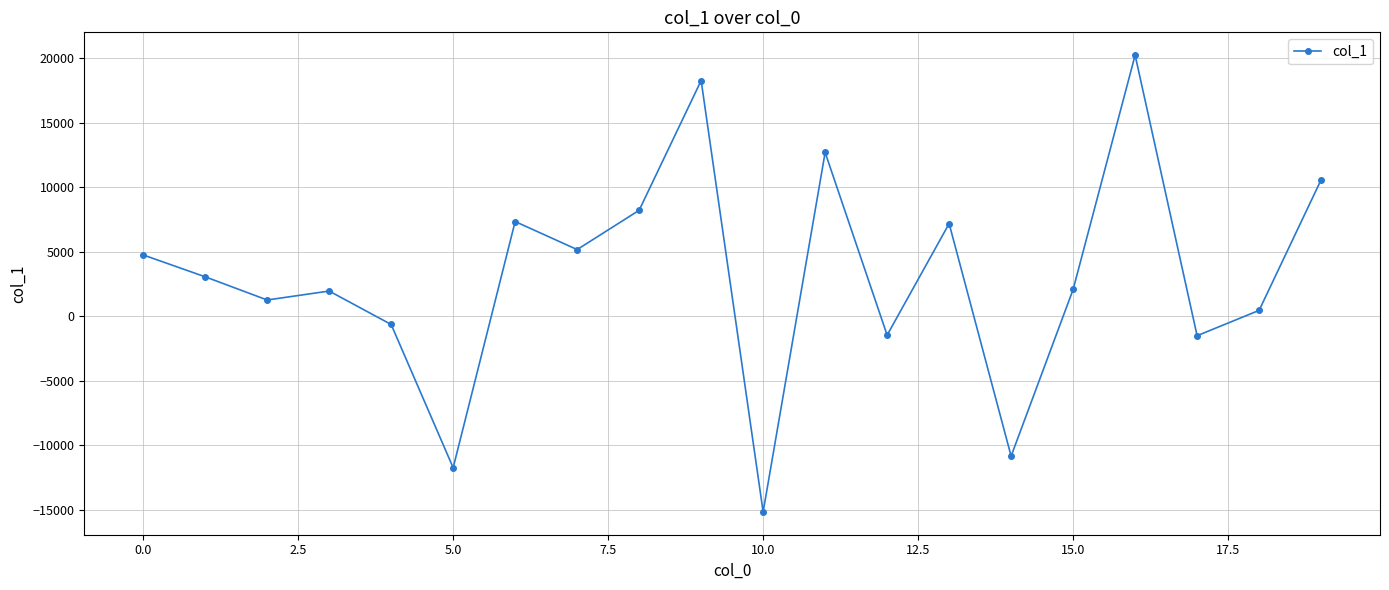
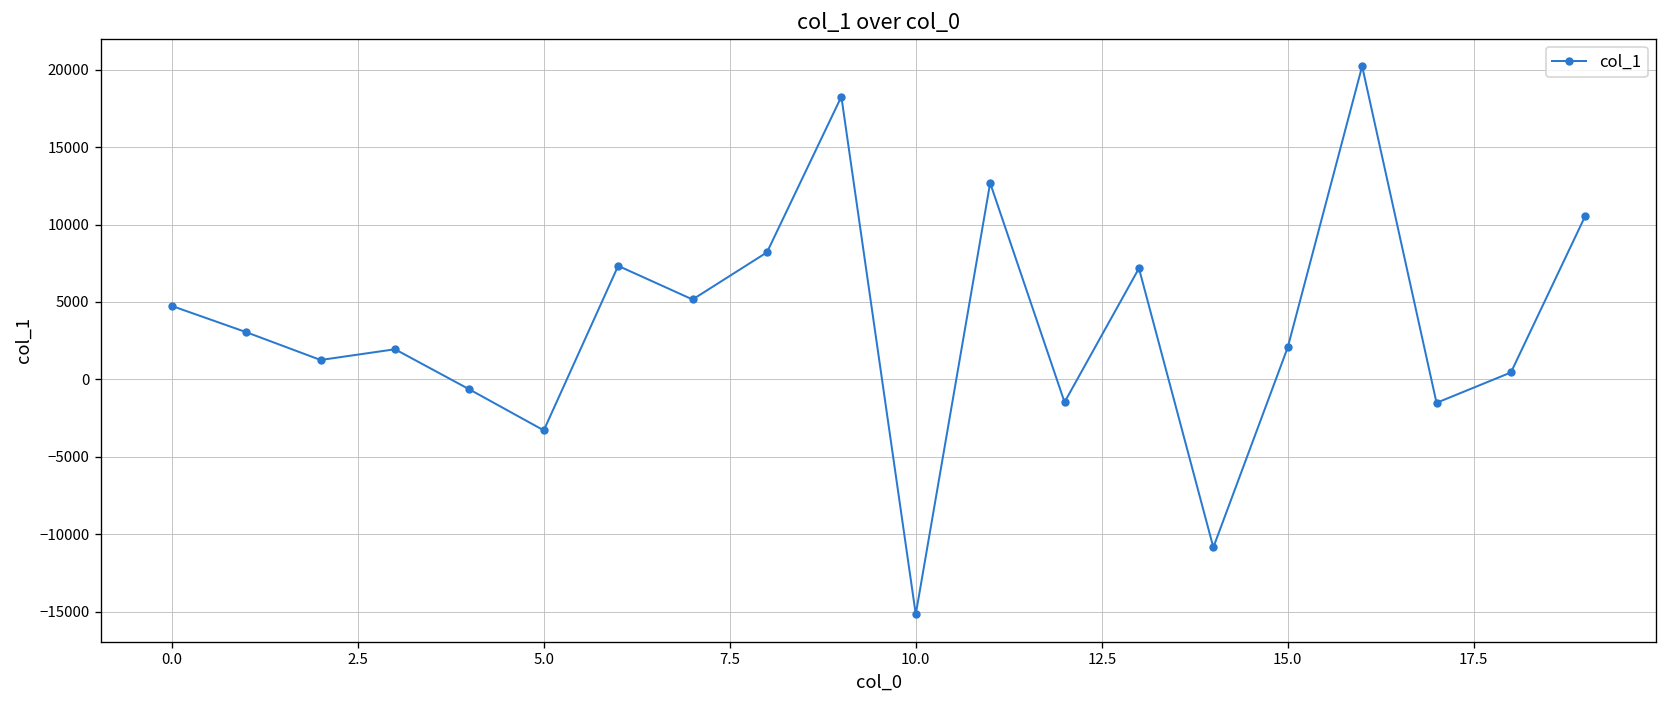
  {
    "0.0": 4700,
-   "5.0": -11700,
+   "5.0": -3300,
    "10.0": -15200,
    "15.0": 2100
  }
